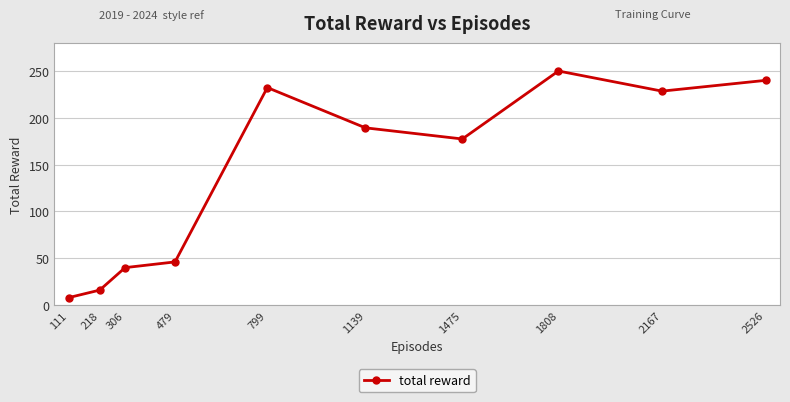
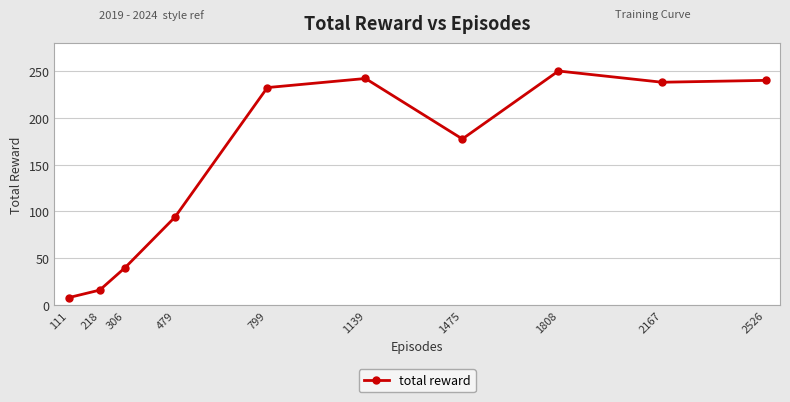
  {
    "111": 10,
    "218": 20,
    "306": 40,
-   "479": 50,
+   "479": 90,
    "799": 230,
-   "1139": 190,
+   "1139": 240,
    "1475": 180,
    "1808": 250,
-   "2167": 230,
+   "2167": 240,
    "2526": 240
  }
